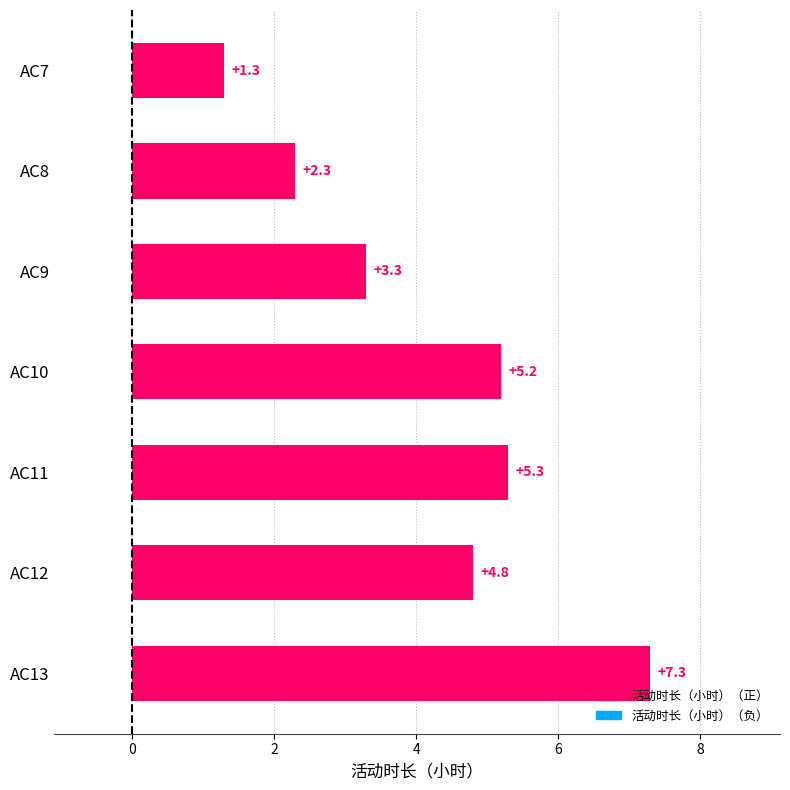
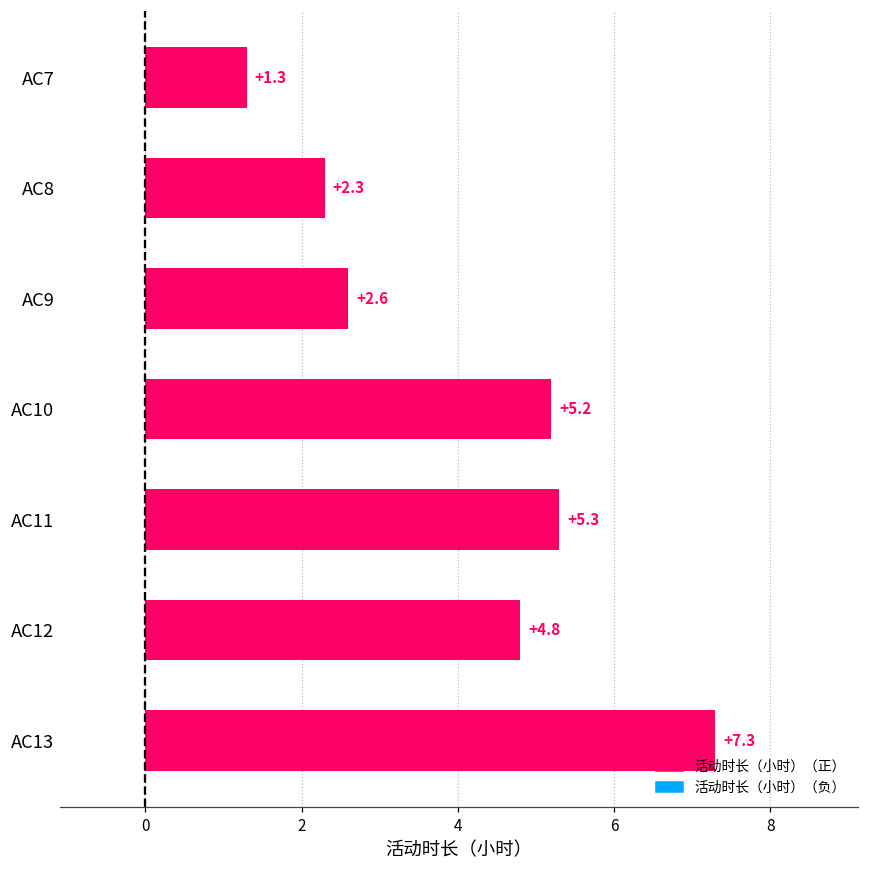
  {
    "AC7": "+1.3",
    "AC8": "+2.3",
-   "AC9": "+3.3",
+   "AC9": "+2.6",
    "AC10": "+5.2",
    "AC11": "+5.3",
    "AC12": "+4.8",
    "AC13": "+7.3"
  }
